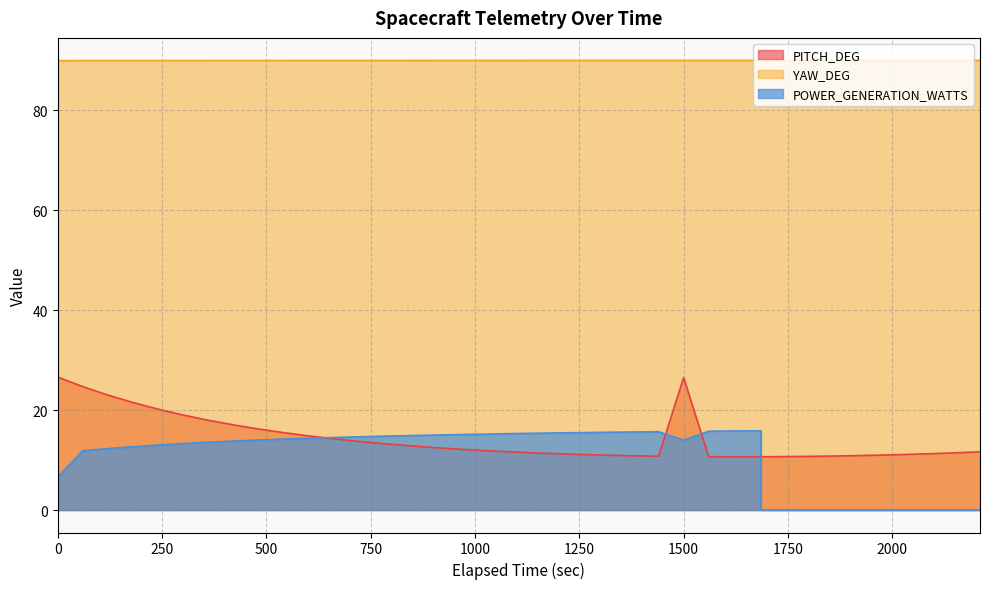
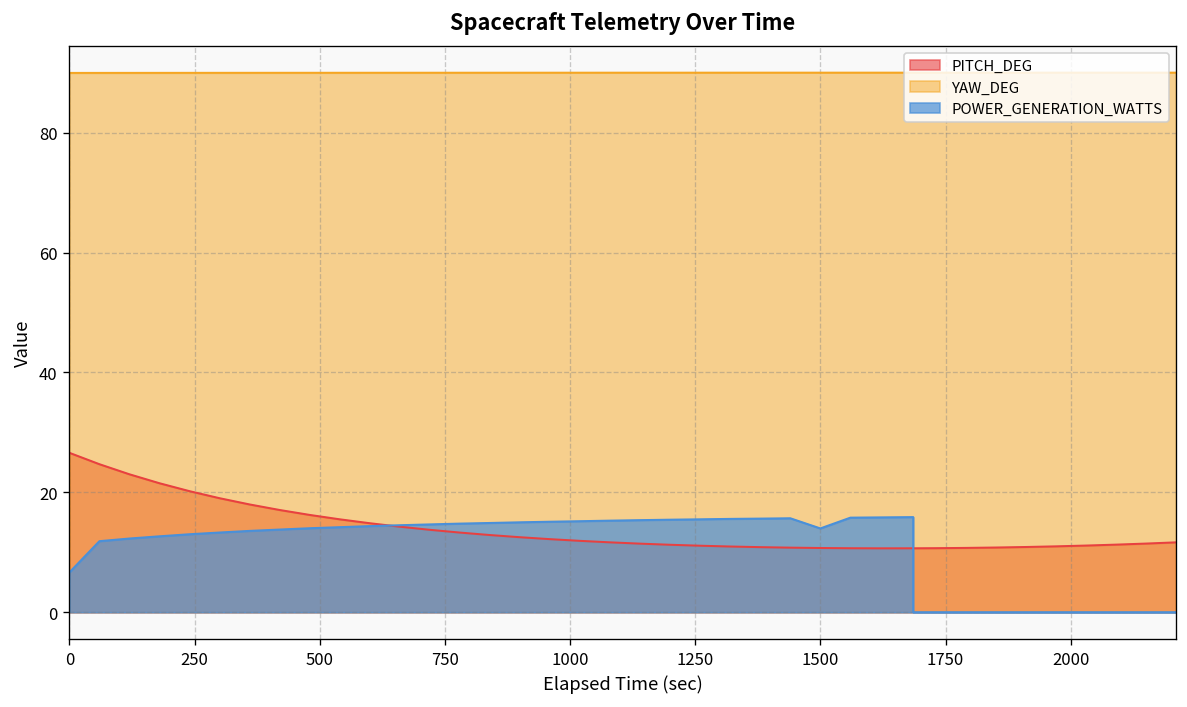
  {
    "PITCH_DEG": {
      "0": 27,
-     "1500": 26
+     "1500": 11
    },
    "YAW_DEG": {
      "0": 90,
      "1500": 90
    },
    "POWER_GENERATION_WATTS": {
      "0": 7,
      "1500": 14
    }
  }
